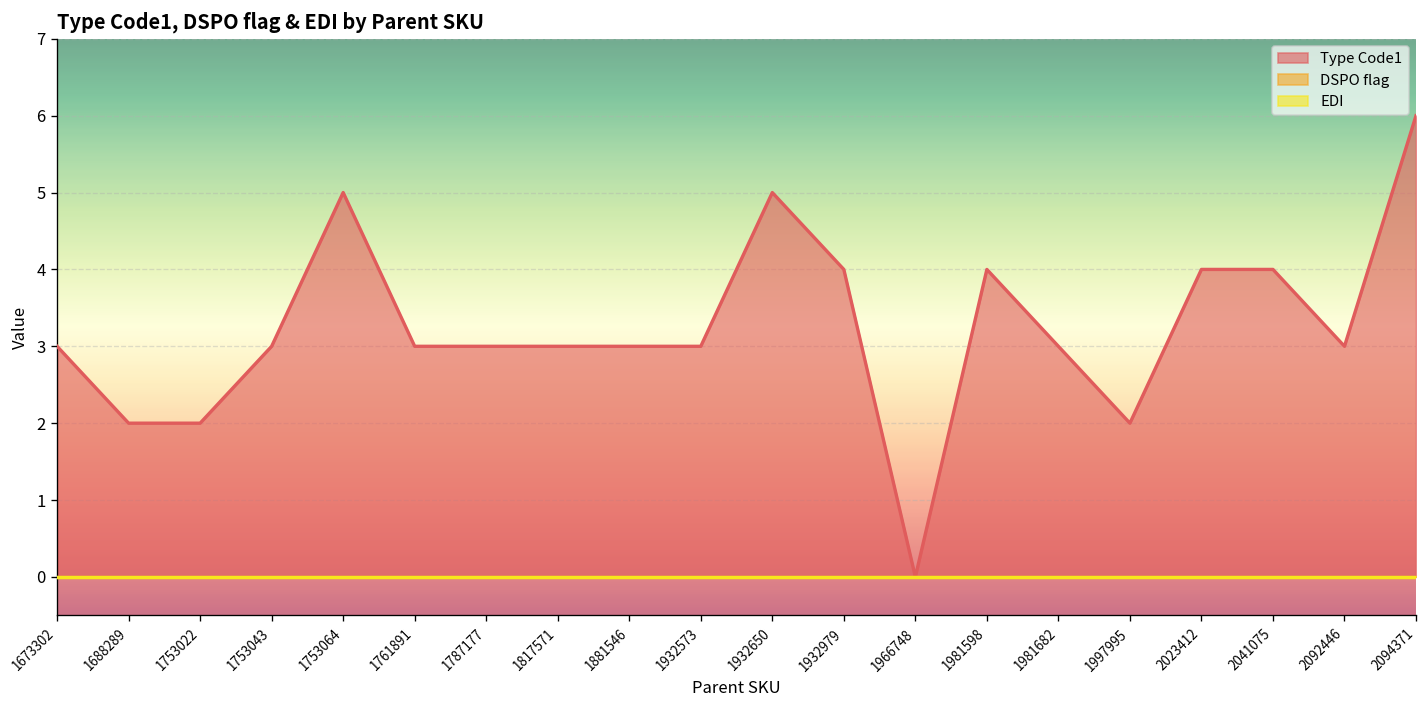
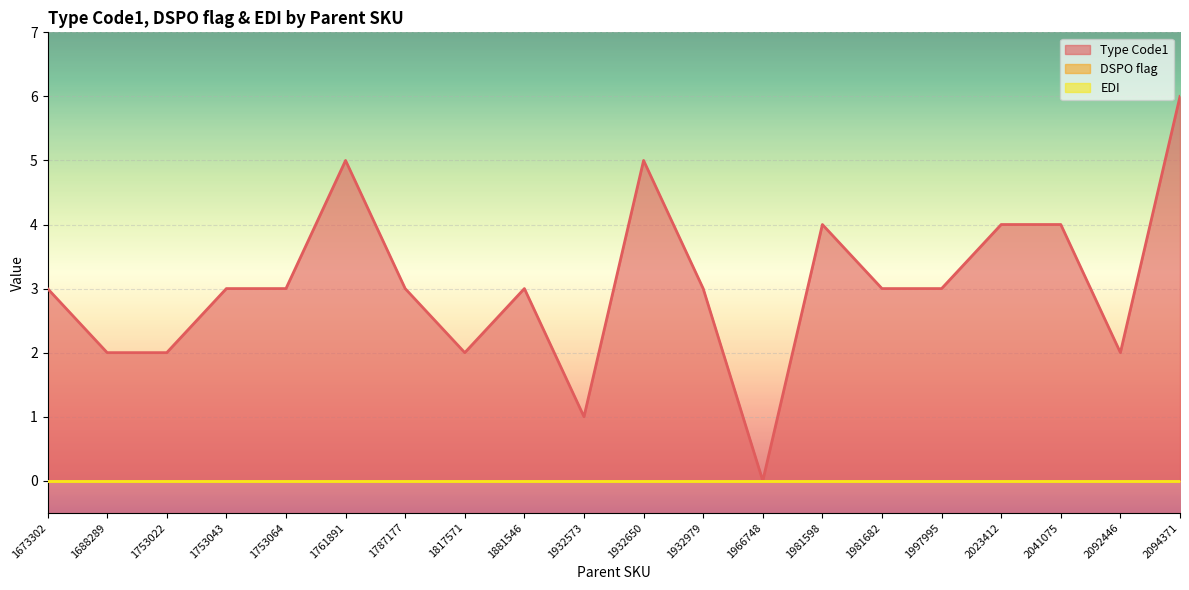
  {
    "Type Code1": {
      "1673302": 3,
      "1688289": 2,
      "1753022": 2,
      "1753043": 3,
-     "1753064": 5,
-     "1761891": 3,
+     "1753064": 3,
+     "1761891": 5,
      "1787177": 3,
-     "1817571": 3,
+     "1817571": 2,
      "1881546": 3,
-     "1932573": 3,
+     "1932573": 1,
      "1932650": 5,
-     "1932979": 4,
+     "1932979": 3,
      "1981598": 4,
      "1981682": 3,
-     "1997995": 2,
+     "1997995": 3,
      "2023412": 4,
      "2041075": 4,
-     "2092446": 3,
+     "2092446": 2,
      "2094371": 6
    },
    "EDI": {
      "1673302": 0,
      "1688289": 0,
      "1753022": 0,
      "1753043": 0,
      "1753064": 0,
      "1761891": 0,
      "1787177": 0,
      "1817571": 0,
      "1881546": 0,
      "1932573": 0,
      "1932650": 0,
      "1932979": 0,
      "1981598": 0,
      "1981682": 0,
      "1997995": 0,
      "2023412": 0,
      "2041075": 0,
      "2092446": 0,
      "2094371": 0
    }
  }
